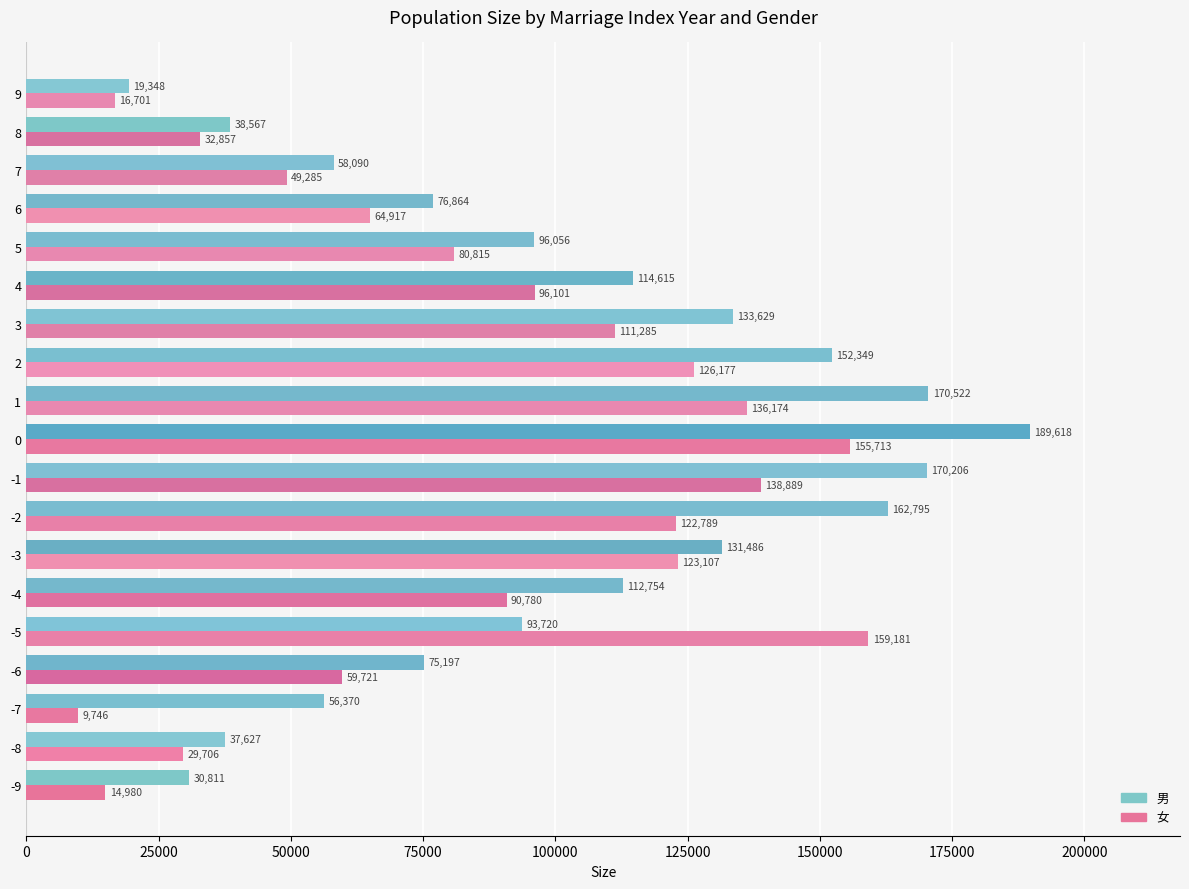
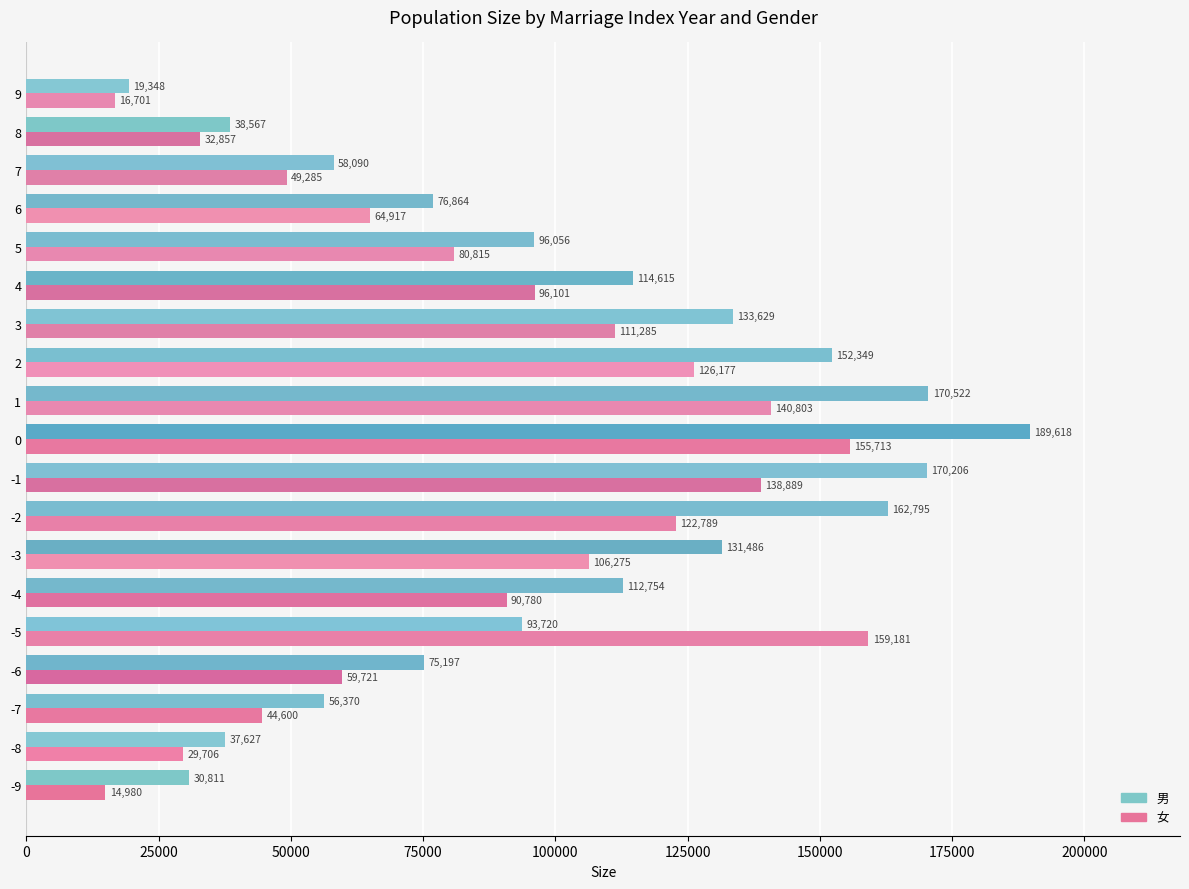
  {
    "男": {
      "9": "19,348",
      "8": "38,567",
      "7": "58,090",
      "6": "76,864",
      "5": "96,056",
      "4": "114,615",
      "3": "133,629",
      "2": "152,349",
      "1": "170,522",
      "0": "189,618",
      "-1": "170,206",
      "-2": "162,795",
      "-3": "131,486",
      "-4": "112,754",
      "-5": "93,720",
      "-6": "75,197",
      "-7": "56,370",
      "-8": "37,627",
      "-9": "30,811"
    },
    "女": {
      "9": "16,701",
      "8": "32,857",
      "7": "49,285",
      "6": "64,917",
      "5": "80,815",
      "4": "96,101",
      "3": "111,285",
      "2": "126,177",
-     "1": "136,174",
+     "1": "140,803",
      "0": "155,713",
      "-1": "138,889",
      "-2": "122,789",
-     "-3": "123,107",
+     "-3": "106,275",
      "-4": "90,780",
      "-5": "159,181",
      "-6": "59,721",
-     "-7": "9,746",
+     "-7": "44,600",
      "-8": "29,706",
      "-9": "14,980"
    }
  }
